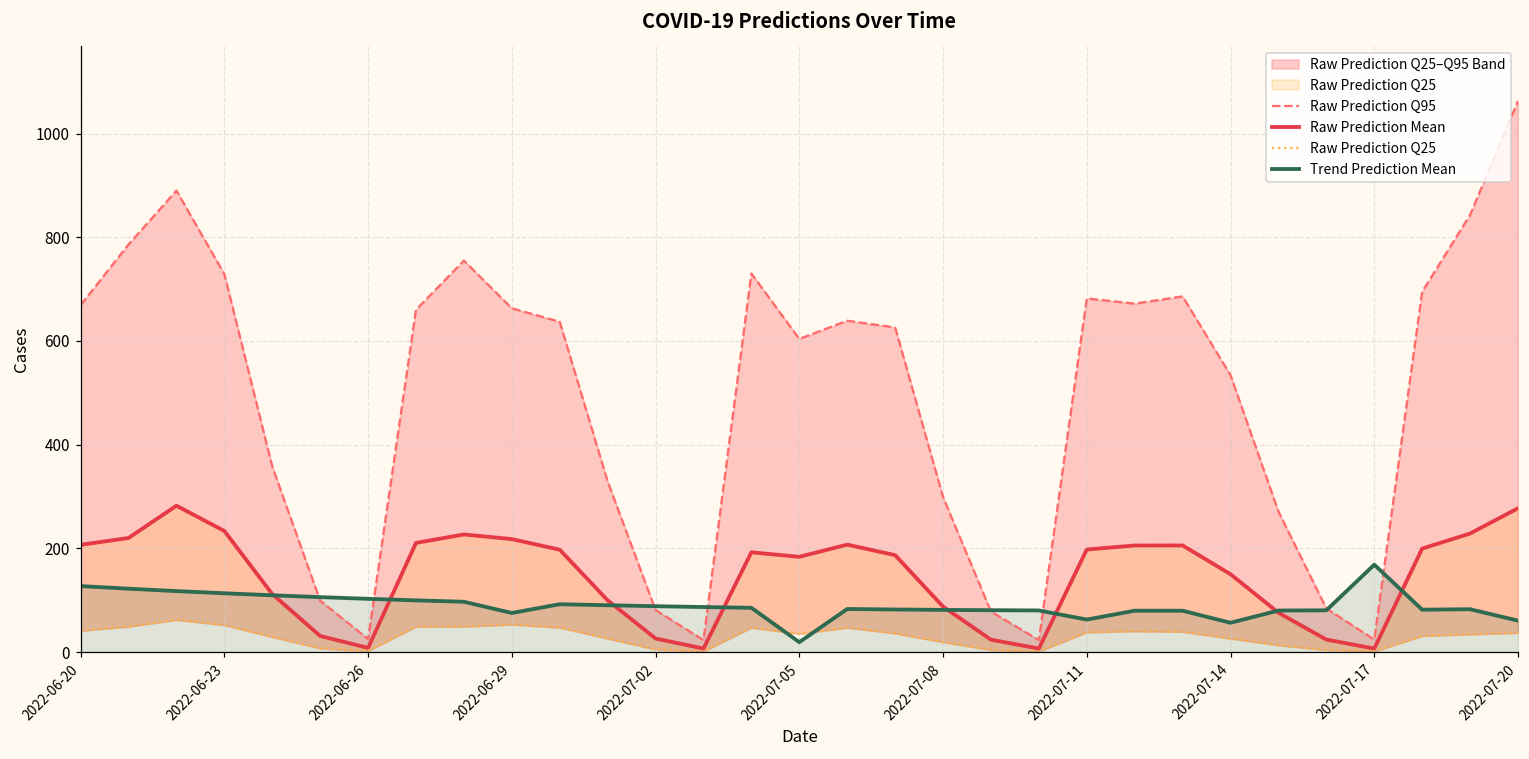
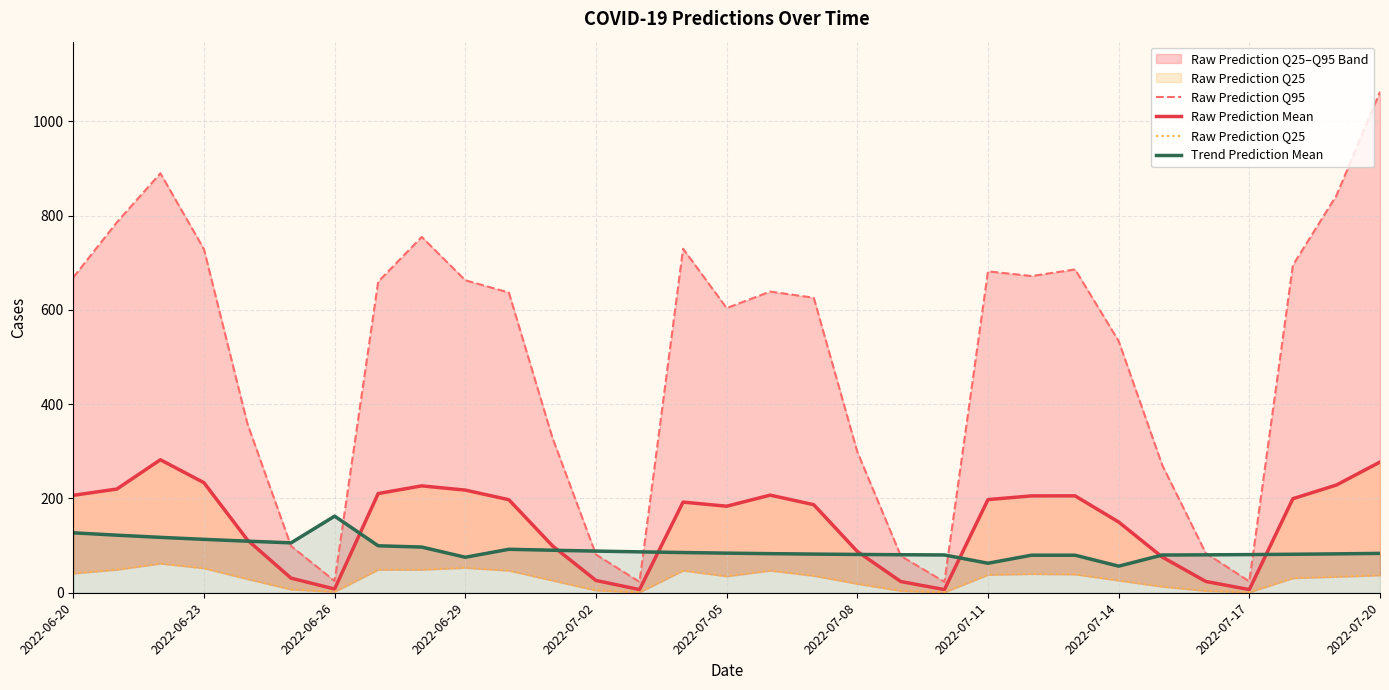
  {
    "Trend Prediction Mean": {
      "2022-06-20": 130,
      "2022-06-23": 110,
-     "2022-06-26": 100,
+     "2022-06-26": 160,
      "2022-06-29": 80,
      "2022-07-02": 90,
-     "2022-07-05": 20,
+     "2022-07-05": 80,
      "2022-07-08": 80,
      "2022-07-11": 60,
      "2022-07-14": 60,
-     "2022-07-17": 170,
-     "2022-07-20": 60
+     "2022-07-17": 80,
+     "2022-07-20": 80
    }
  }
